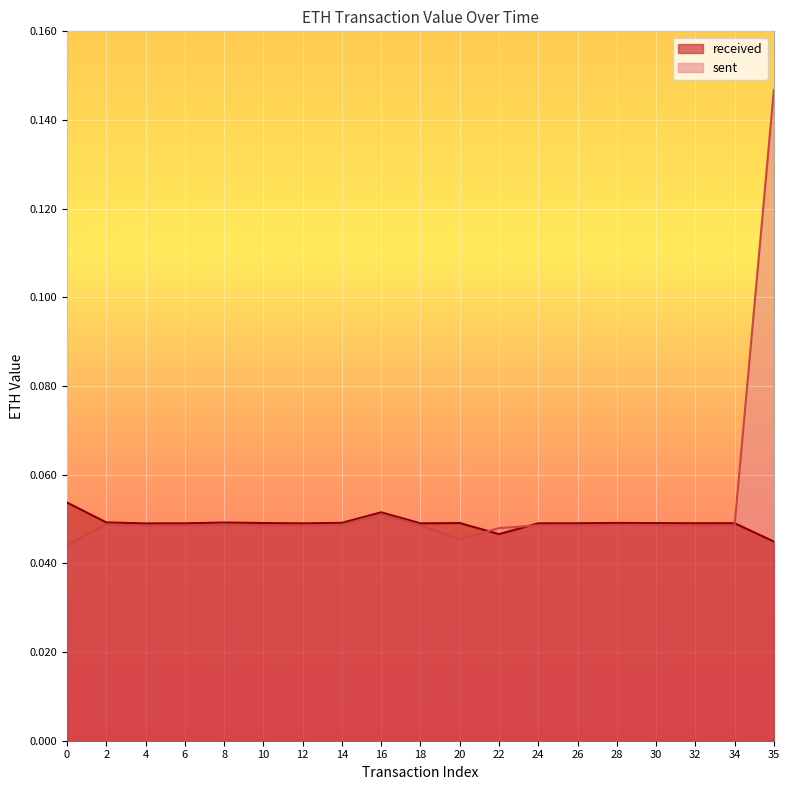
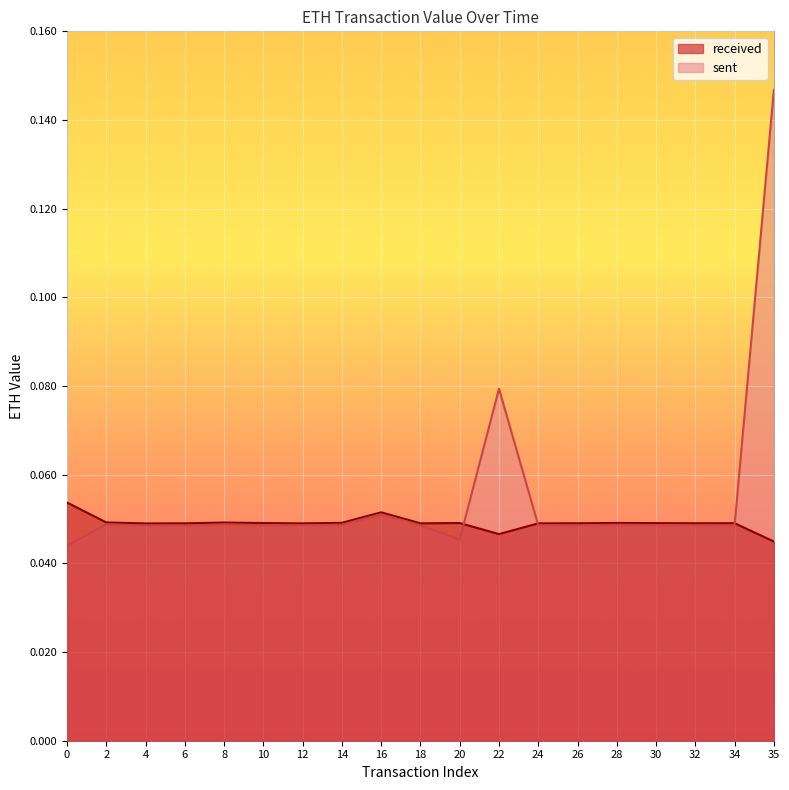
  {
    "received": {
      "0": 0.054,
      "20": 0.049,
      "22": 0.047,
      "35": 0.045
    },
    "sent": {
      "0": 0.044,
      "20": 0.045,
-     "22": 0.048,
+     "22": 0.079,
      "35": 0.147
    }
  }
